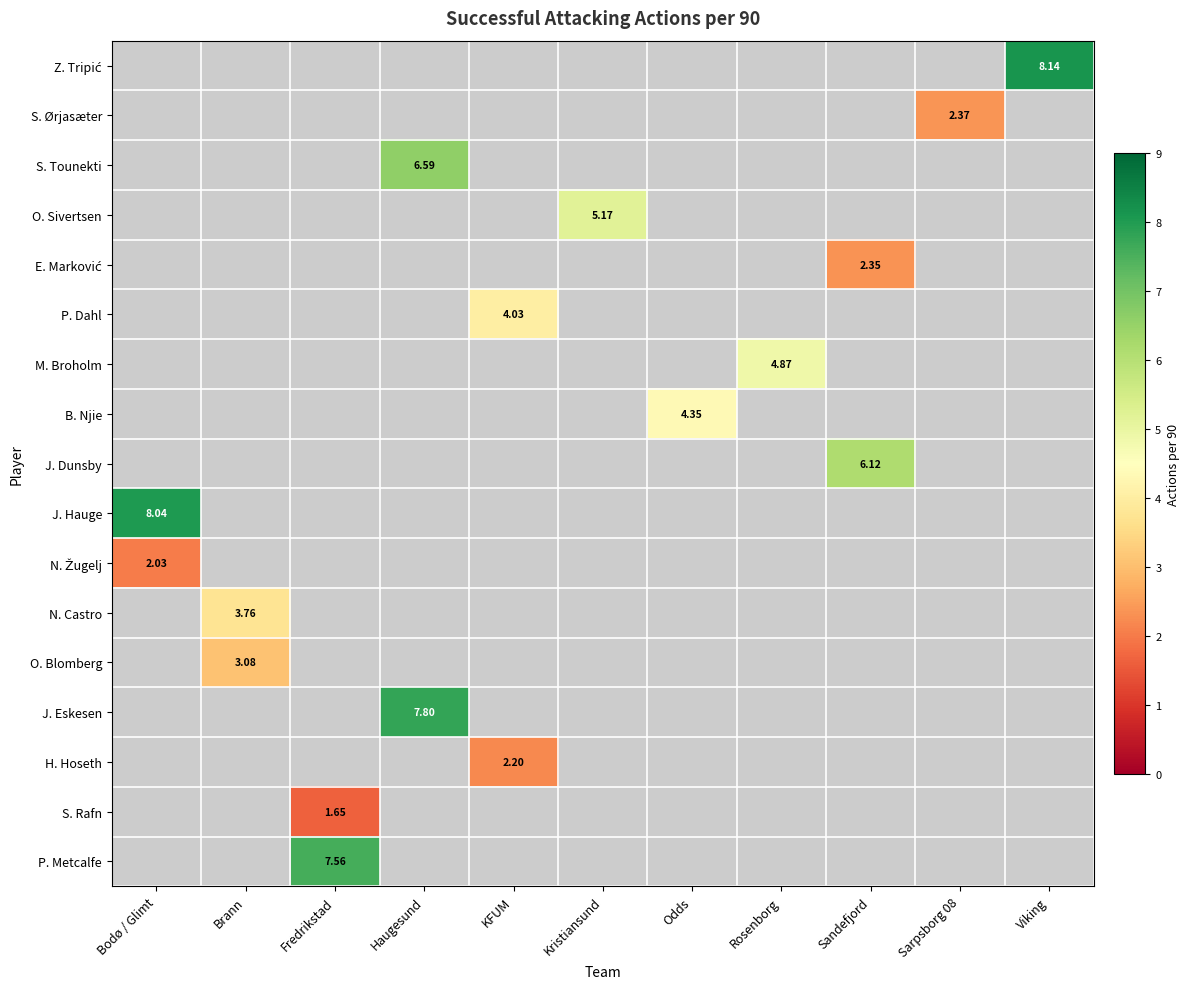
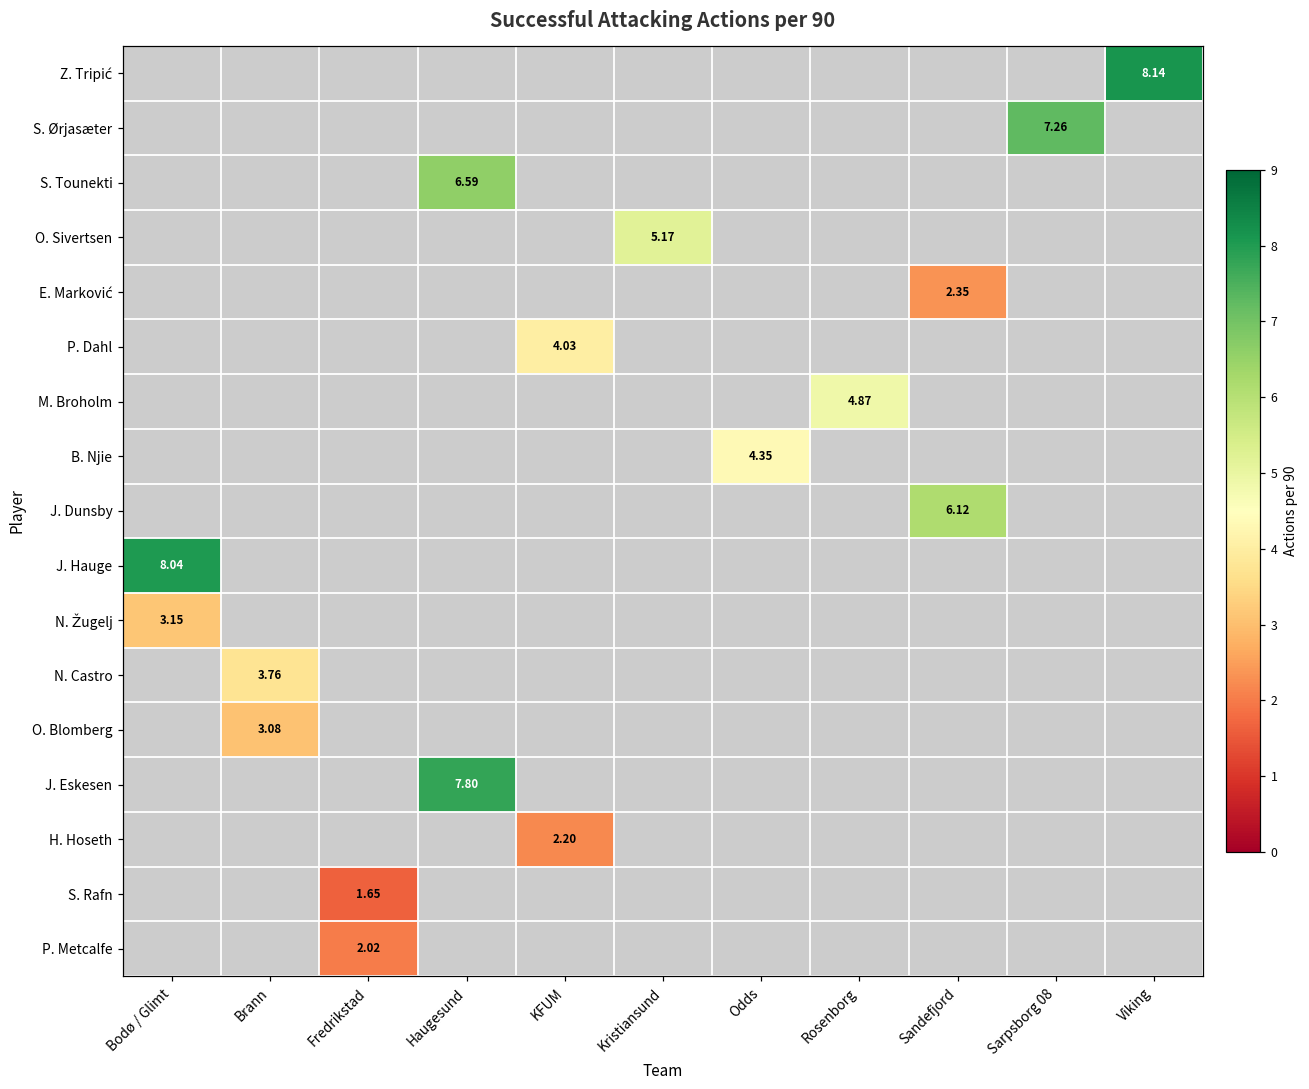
  {
    "Z. Tripić": {
      "Viking": 8.14
    },
    "S. Ørjasæter": {
-     "Sarpsborg 08": 2.37
+     "Sarpsborg 08": 7.26
    },
    "S. Tounekti": {
      "Haugesund": 6.59
    },
    "O. Sivertsen": {
      "Kristiansund": 5.17
    },
    "E. Marković": {
      "Sandefjord": 2.35
    },
    "P. Dahl": {
      "KFUM": 4.03
    },
    "M. Broholm": {
      "Rosenborg": 4.87
    },
    "B. Njie": {
      "Odds": 4.35
    },
    "J. Dunsby": {
      "Sandefjord": 6.12
    },
    "J. Hauge": {
      "Bodø / Glimt": 8.04
    },
    "N. Žugelj": {
-     "Bodø / Glimt": 2.03
+     "Bodø / Glimt": 3.15
    },
    "N. Castro": {
      "Brann": 3.76
    },
    "O. Blomberg": {
      "Brann": 3.08
    },
    "J. Eskesen": {
      "Haugesund": 7.80
    },
    "H. Hoseth": {
      "KFUM": 2.20
    },
    "S. Rafn": {
      "Fredrikstad": 1.65
    },
    "P. Metcalfe": {
-     "Fredrikstad": 7.56
+     "Fredrikstad": 2.02
    }
  }
